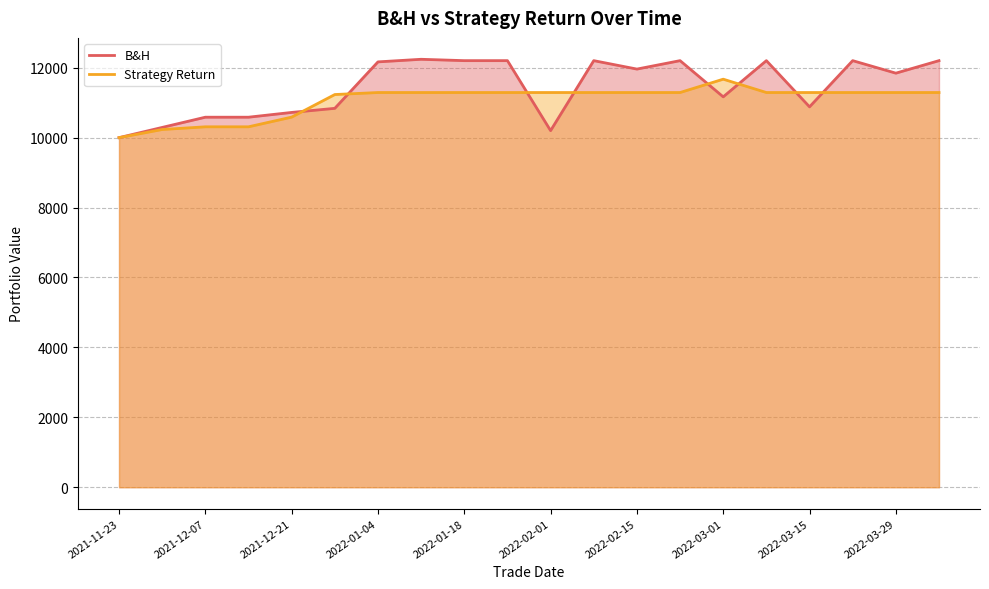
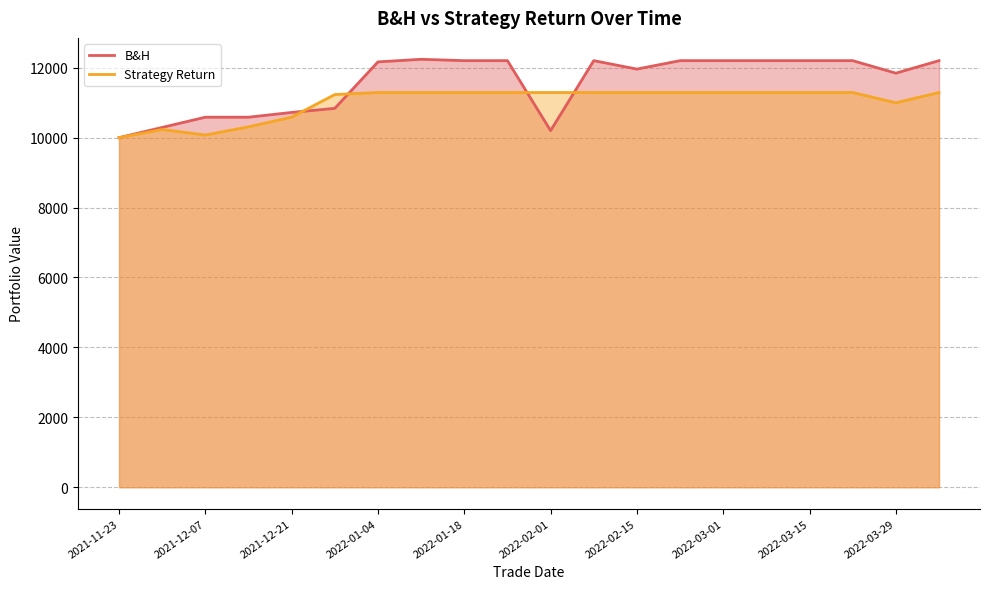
  {
    "B&H": {
      "2021-12-07": 10600,
      "2021-12-21": 10700,
      "2022-01-04": 12200,
      "2022-01-18": 12200,
      "2022-02-01": 10200,
      "2022-02-15": 12000,
-     "2022-03-01": 11200,
-     "2022-03-15": 10900,
+     "2022-03-01": 12200,
+     "2022-03-15": 12200,
      "2022-03-29": 11800
    },
    "Strategy Return": {
-     "2021-12-07": 10300,
+     "2021-12-07": 10100,
      "2021-12-21": 10600,
      "2022-01-04": 11300,
      "2022-01-18": 11300,
      "2022-02-01": 11300,
      "2022-02-15": 11300,
-     "2022-03-01": 11700,
+     "2022-03-01": 11300,
      "2022-03-15": 11300,
-     "2022-03-29": 11300
+     "2022-03-29": 11000
    }
  }
